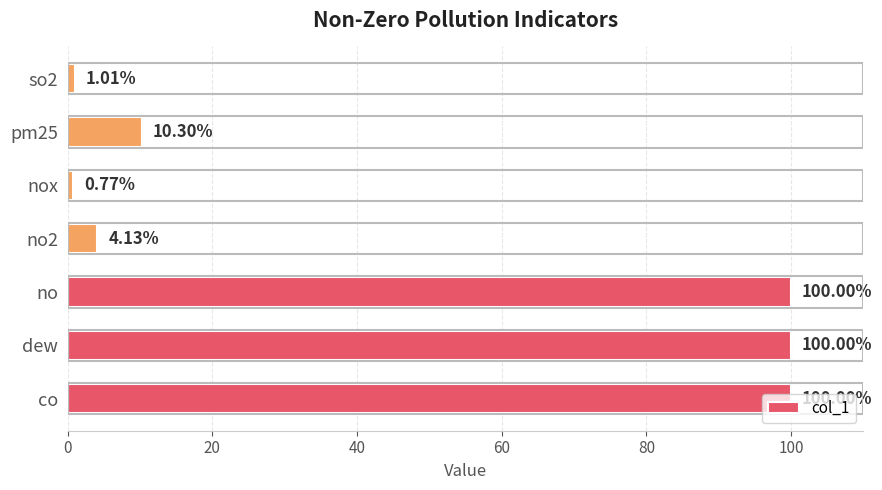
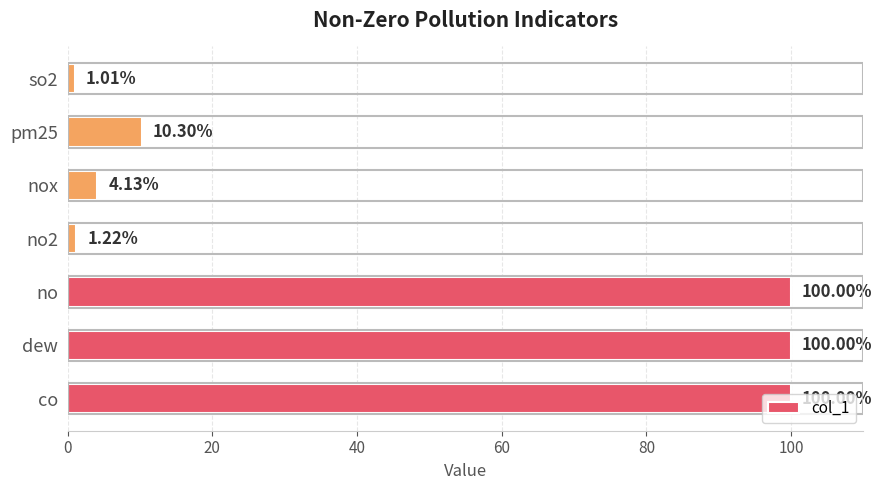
  {
    "so2": "1.01%",
    "pm25": "10.30%",
-   "nox": "0.77%",
-   "no2": "4.13%",
+   "nox": "4.13%",
+   "no2": "1.22%",
    "no": "100.00%",
    "dew": "100.00%"
  }
